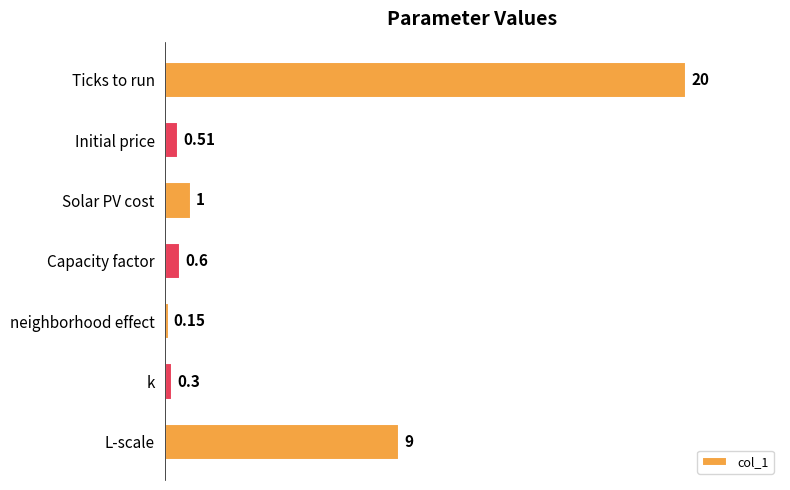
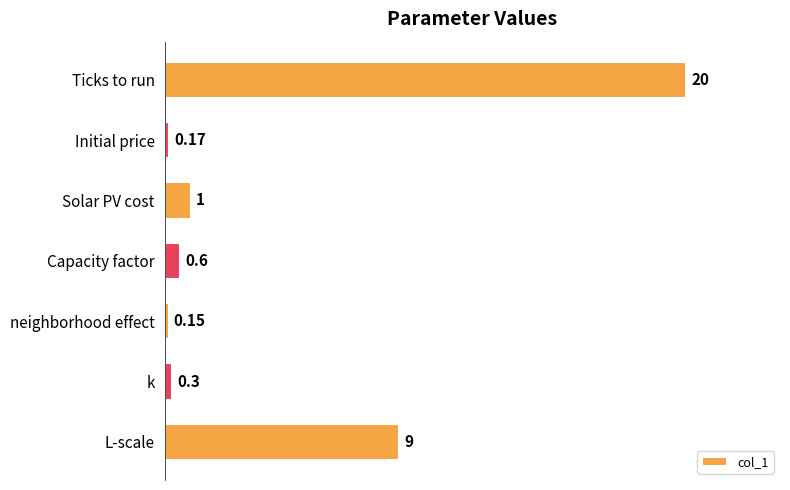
  {
    "Ticks to run": 20,
-   "Initial price": 0.51,
+   "Initial price": 0.17,
    "Solar PV cost": 1,
    "Capacity factor": 0.6,
    "neighborhood effect": 0.15,
    "k": 0.3,
    "L-scale": 9
  }
